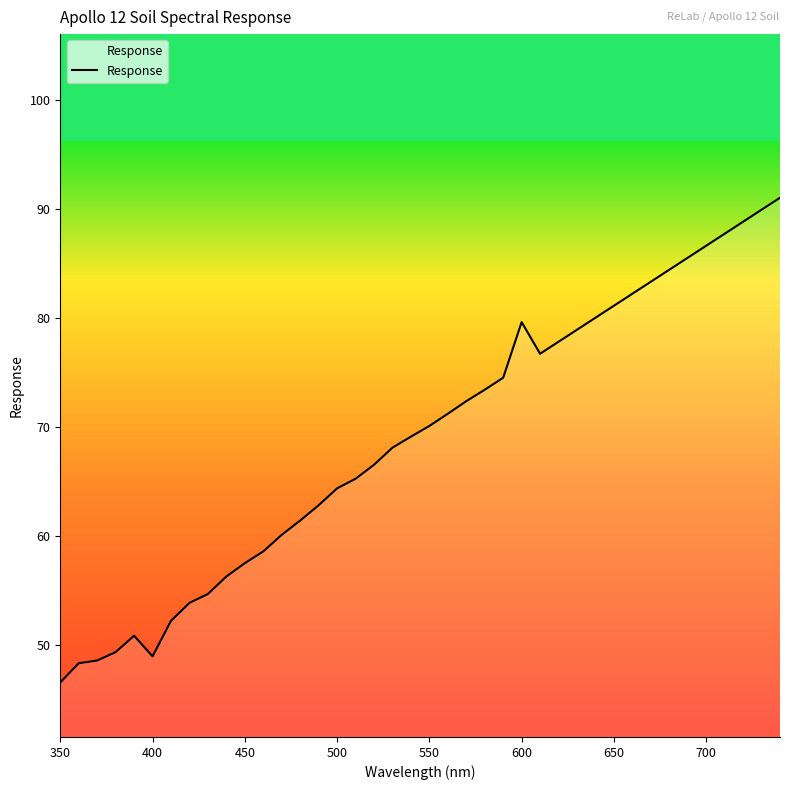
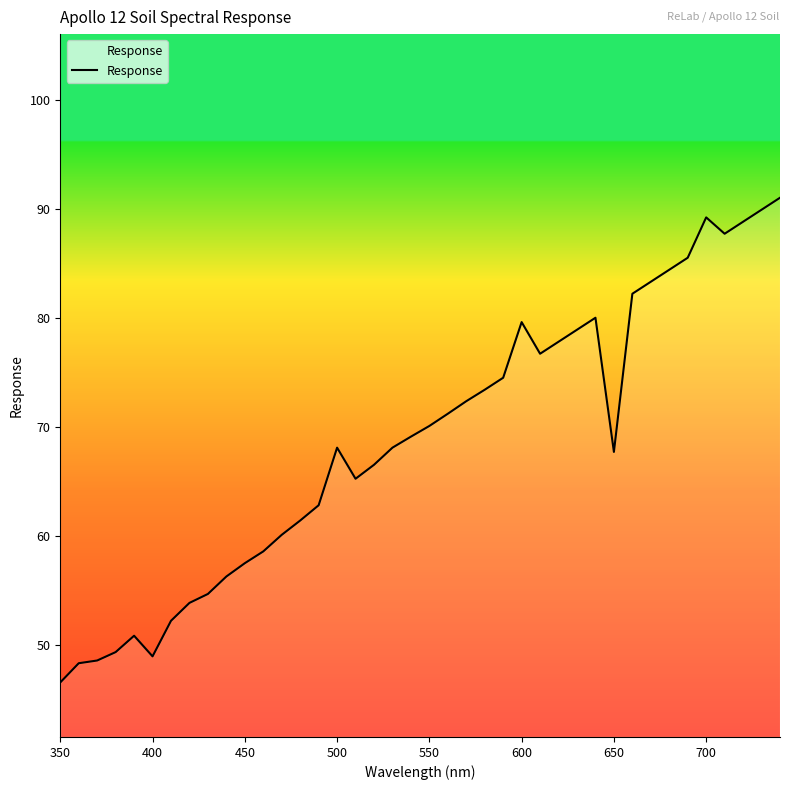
  {
    "350": 46.6,
    "400": 49.0,
    "450": 57.5,
-   "500": 64.4,
+   "500": 68.1,
    "550": 70.1,
    "600": 79.6,
-   "650": 81.1,
-   "700": 86.6
+   "650": 67.7,
+   "700": 89.2
  }
